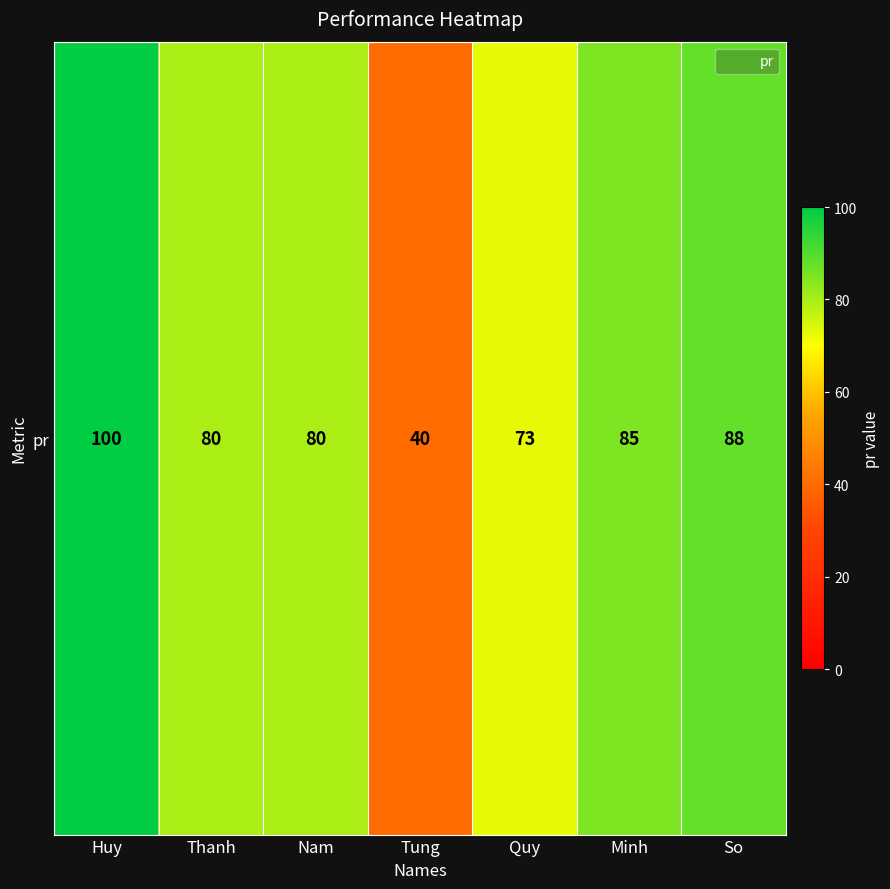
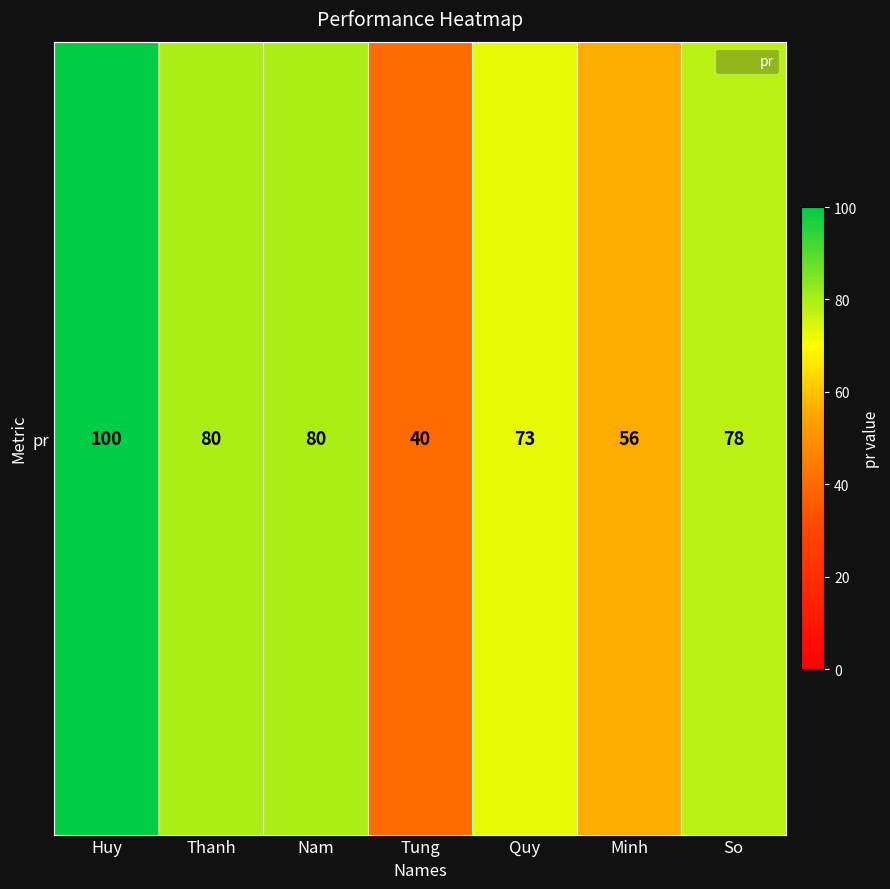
  {
    "pr": {
      "Huy": 100,
      "Thanh": 80,
      "Nam": 80,
      "Tung": 40,
      "Quy": 73,
-     "Minh": 85,
-     "So": 88
+     "Minh": 56,
+     "So": 78
    }
  }
